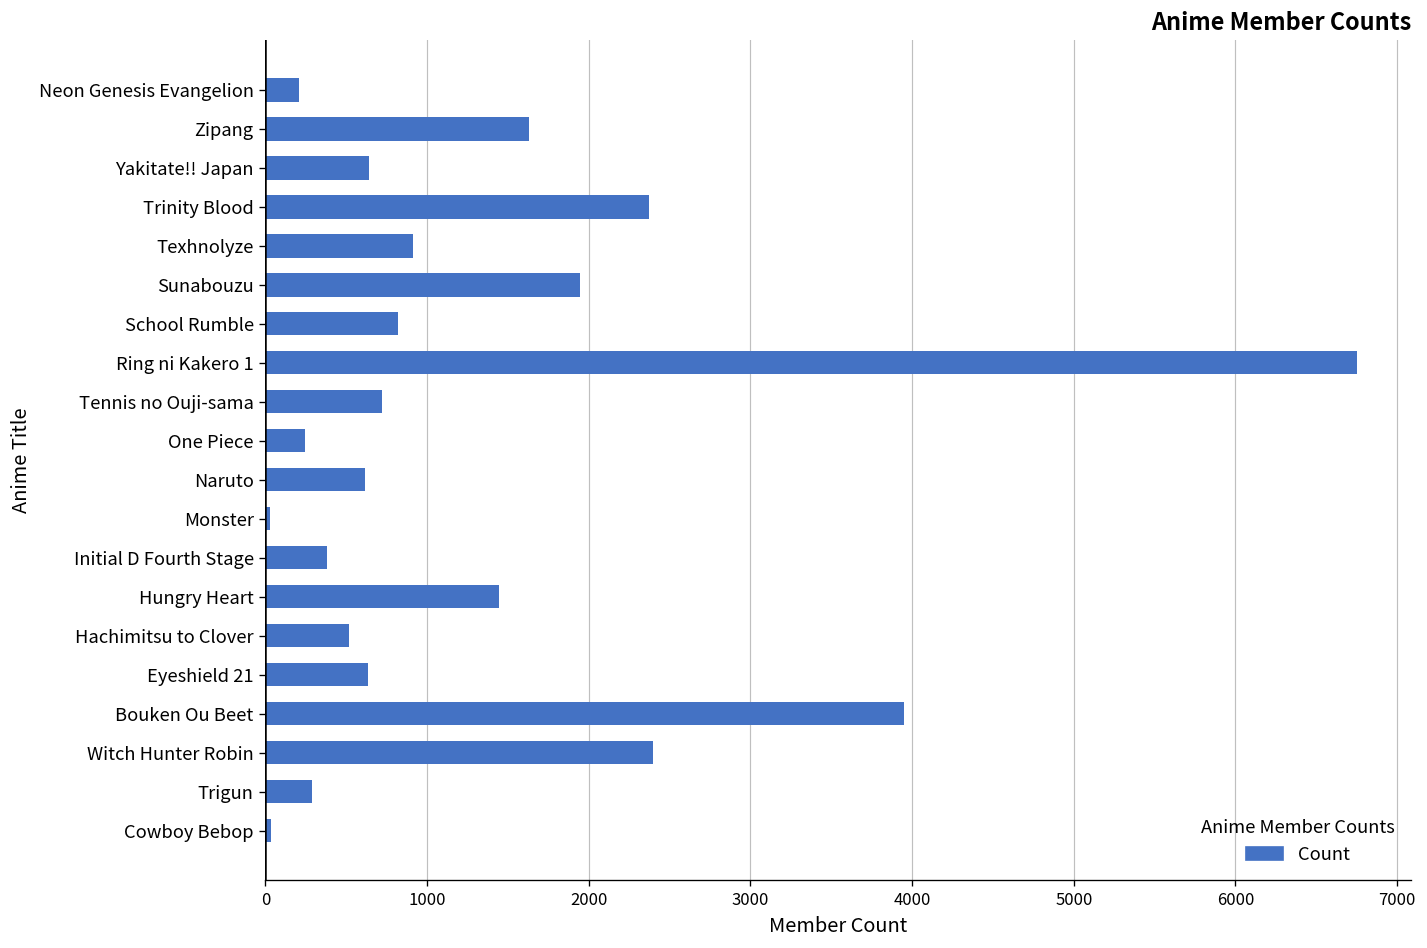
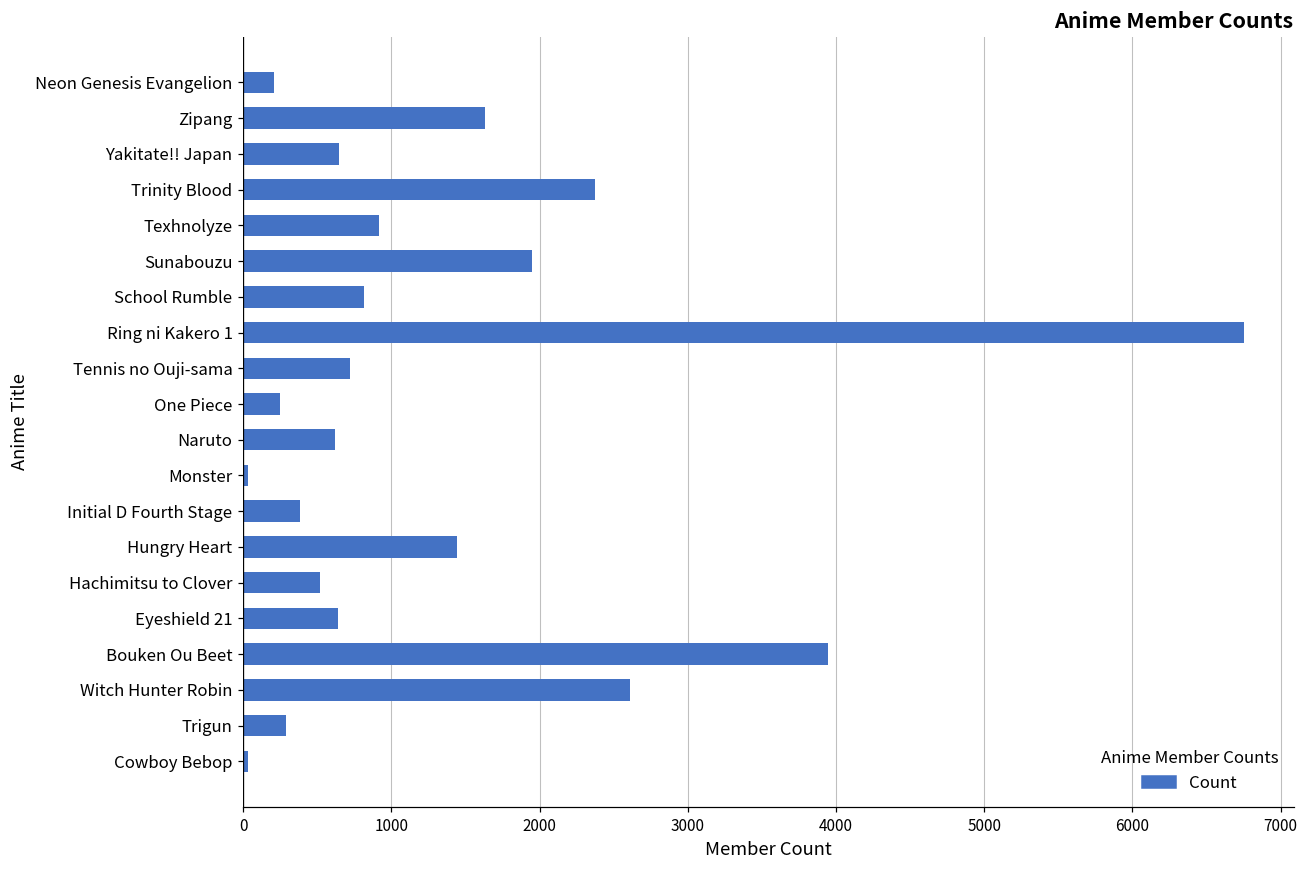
  {
    "Neon Genesis Evangelion": 210,
    "Zipang": 1630,
    "Yakitate!! Japan": 640,
    "Trinity Blood": 2370,
    "Texhnolyze": 910,
    "Sunabouzu": 1950,
    "School Rumble": 820,
    "Ring ni Kakero 1": 6750,
    "Tennis no Ouji-sama": 720,
    "One Piece": 250,
    "Naruto": 620,
    "Monster": 30,
    "Initial D Fourth Stage": 380,
    "Hungry Heart": 1440,
    "Hachimitsu to Clover": 520,
    "Eyeshield 21": 640,
    "Bouken Ou Beet": 3950,
-   "Witch Hunter Robin": 2400,
+   "Witch Hunter Robin": 2610,
    "Trigun": 290,
    "Cowboy Bebop": 30
  }
